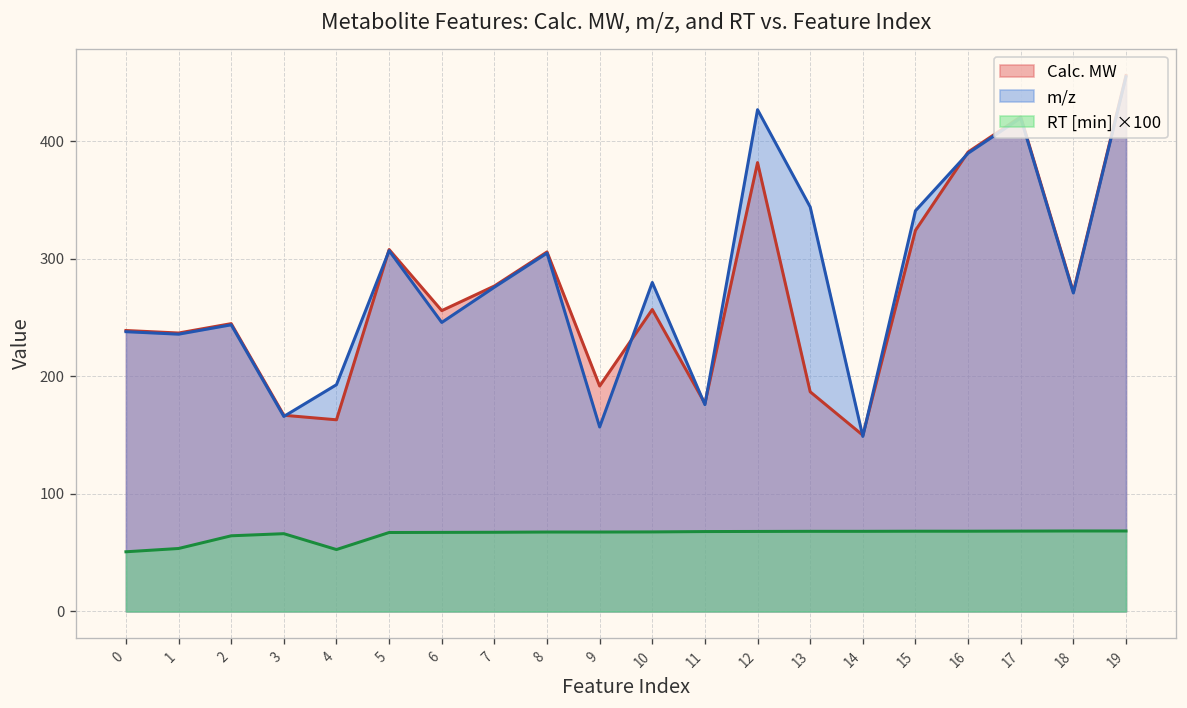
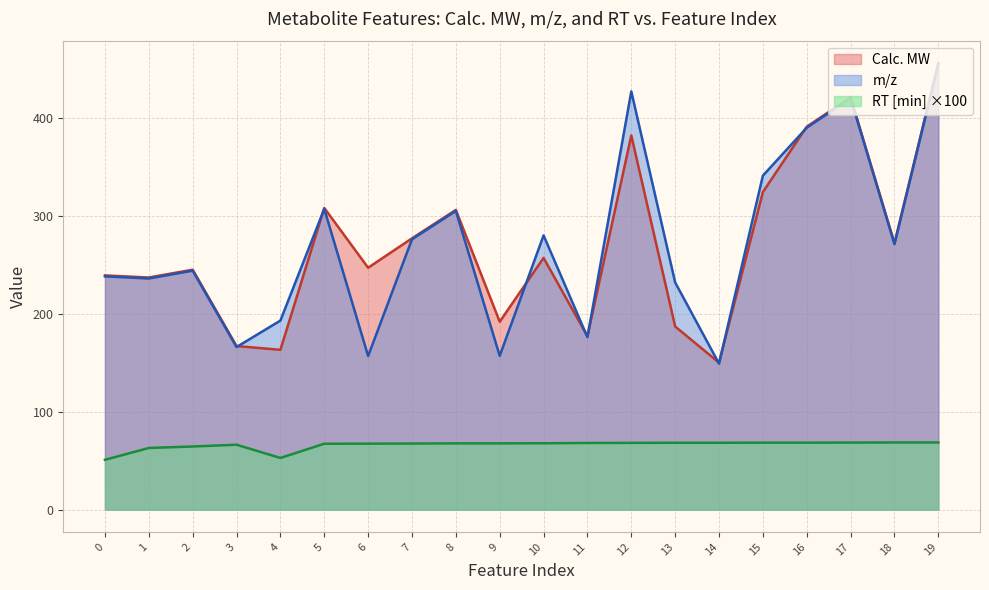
  {
    "Calc. MW": {
      "4": 160,
-     "6": 260,
+     "6": 250,
      "9": 190,
      "10": 260,
      "12": 380,
      "13": 190,
      "15": 320
    },
    "m/z": {
      "4": 190,
-     "6": 250,
+     "6": 160,
      "9": 160,
      "10": 280,
      "12": 430,
-     "13": 340,
+     "13": 230,
      "15": 340
    },
    "RT [min] ×100": {
      "0": 50,
-     "1": 50,
+     "1": 60,
      "2": 60,
      "3": 70,
      "4": 50,
      "5": 70,
      "6": 70,
      "7": 70,
      "8": 70,
      "9": 70,
      "10": 70,
      "11": 70,
      "12": 70,
      "13": 70,
      "14": 70,
      "15": 70,
      "16": 70,
      "17": 70,
      "18": 70,
      "19": 70
    }
  }
